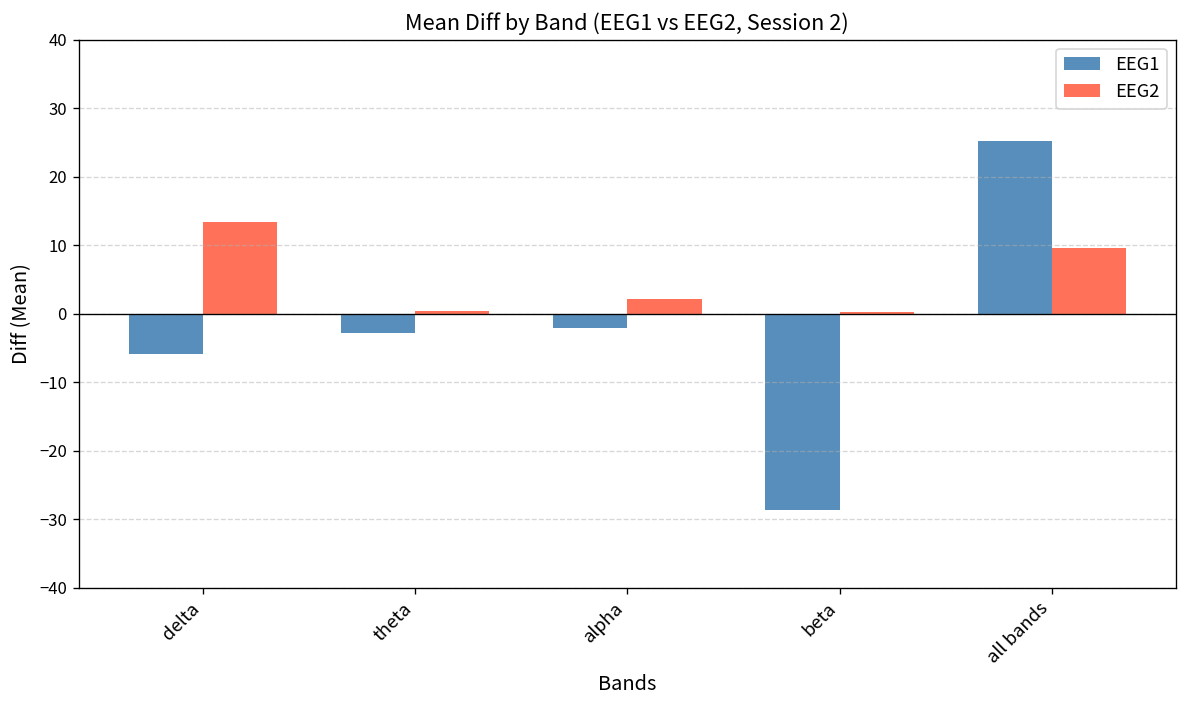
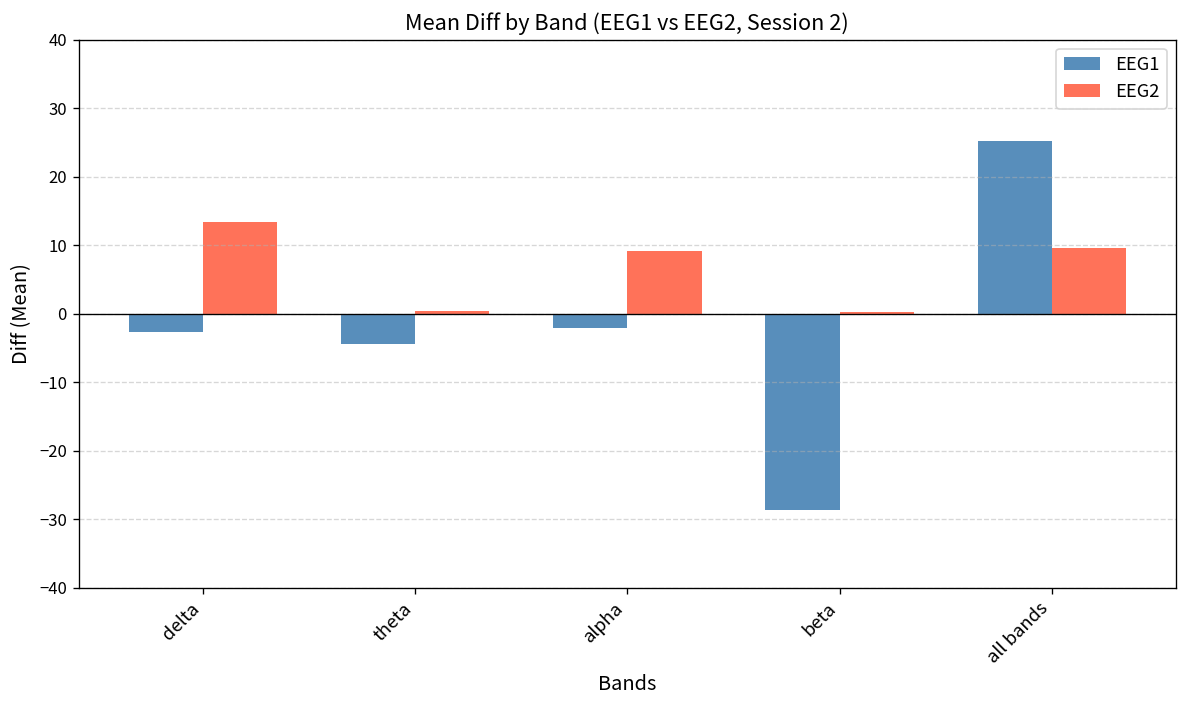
  {
    "EEG1": {
-     "delta": -6,
-     "theta": -3,
+     "delta": -3,
+     "theta": -4,
      "alpha": -2,
      "beta": -29,
      "all bands": 25
    },
    "EEG2": {
      "delta": 13,
-     "alpha": 2,
+     "alpha": 9,
      "all bands": 10
    }
  }
